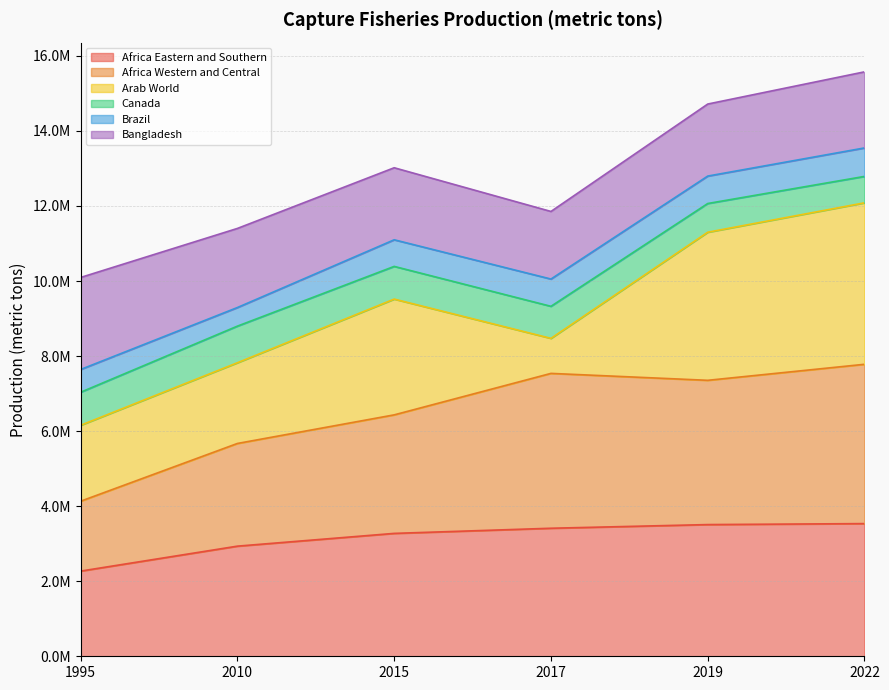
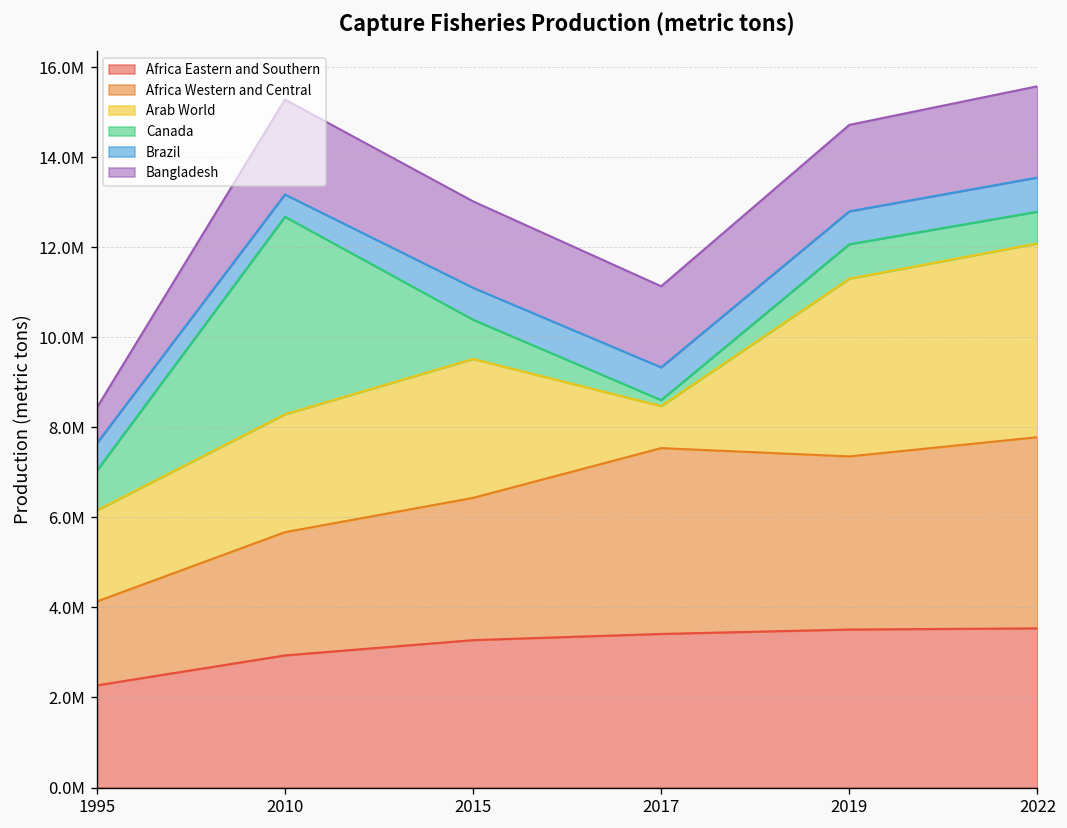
  {
    "Arab World": {
      "1995": 2000000,
-     "2010": 2200000,
+     "2010": 2600000,
      "2015": 3100000,
      "2017": 900000,
      "2019": 3900000,
      "2022": 4300000
    },
    "Canada": {
      "1995": 900000,
-     "2010": 1000000,
+     "2010": 4400000,
      "2015": 900000,
-     "2017": 900000,
+     "2017": 100000,
      "2019": 800000,
      "2022": 700000
    },
    "Brazil": {
      "1995": 600000,
      "2010": 500000,
      "2015": 700000,
      "2017": 700000,
      "2019": 700000,
      "2022": 800000
    },
    "Bangladesh": {
-     "1995": 2500000,
+     "1995": 800000,
      "2015": 1900000,
      "2017": 1800000,
      "2019": 1900000,
      "2022": 2000000
    }
  }
